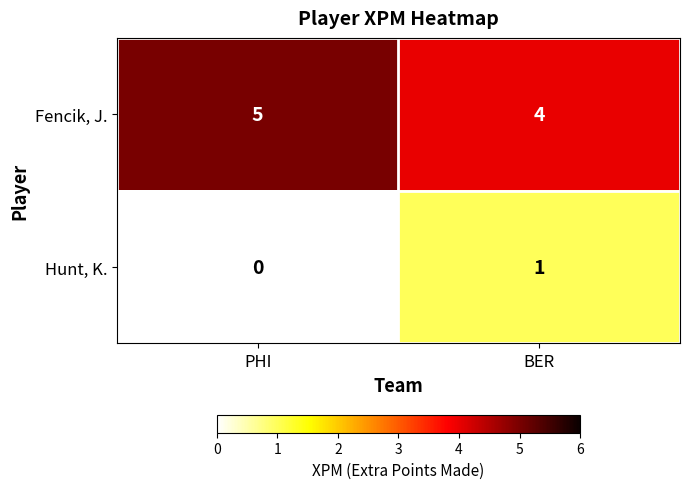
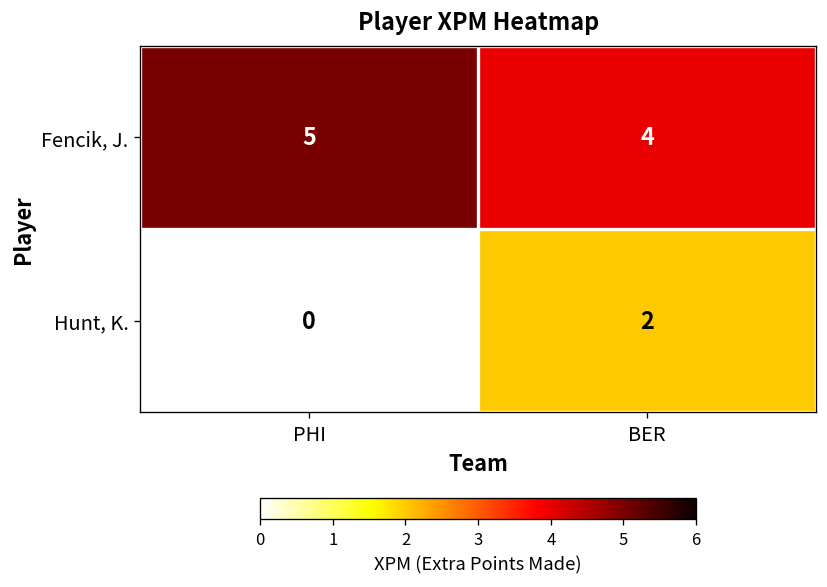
  {
    "Fencik, J.": {
      "PHI": 5,
      "BER": 4
    },
    "Hunt, K.": {
      "PHI": 0,
-     "BER": 1
+     "BER": 2
    }
  }
